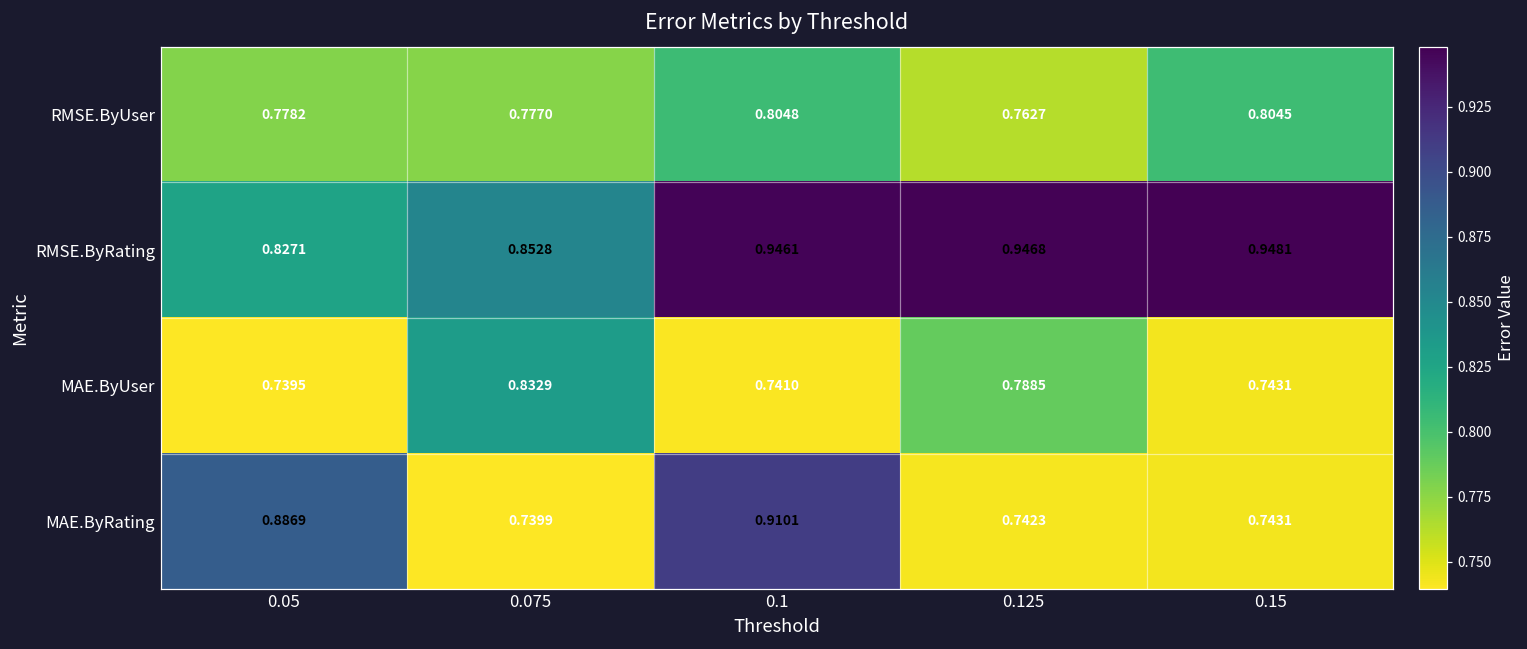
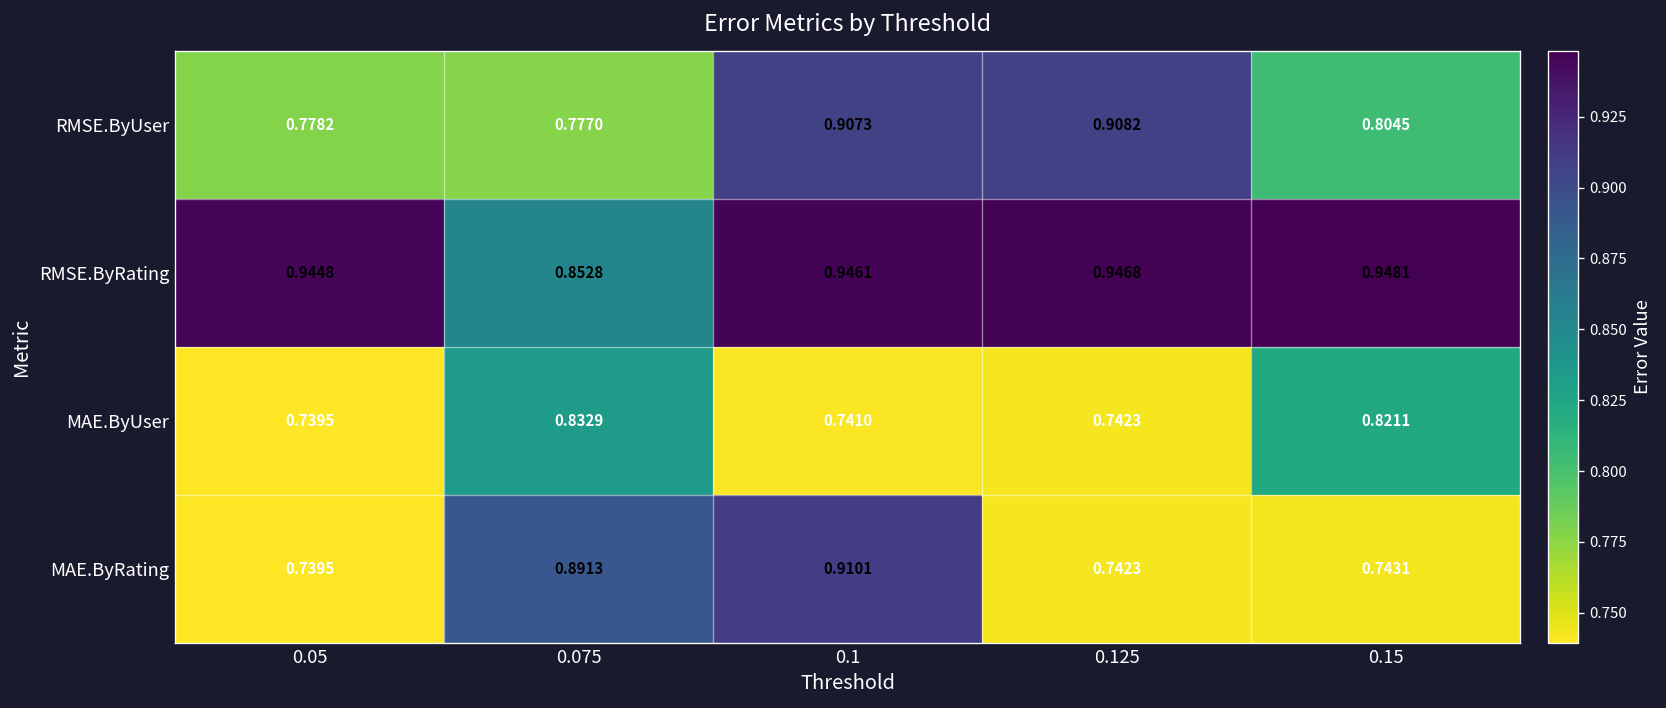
  {
    "RMSE.ByUser": {
      "0.05": 0.7782,
      "0.075": 0.7770,
-     "0.1": 0.8048,
-     "0.125": 0.7627,
+     "0.1": 0.9073,
+     "0.125": 0.9082,
      "0.15": 0.8045
    },
    "RMSE.ByRating": {
-     "0.05": 0.8271,
+     "0.05": 0.9448,
      "0.075": 0.8528,
      "0.1": 0.9461,
      "0.125": 0.9468,
      "0.15": 0.9481
    },
    "MAE.ByUser": {
      "0.05": 0.7395,
      "0.075": 0.8329,
      "0.1": 0.7410,
-     "0.125": 0.7885,
-     "0.15": 0.7431
+     "0.125": 0.7423,
+     "0.15": 0.8211
    },
    "MAE.ByRating": {
-     "0.05": 0.8869,
-     "0.075": 0.7399,
+     "0.05": 0.7395,
+     "0.075": 0.8913,
      "0.1": 0.9101,
      "0.125": 0.7423,
      "0.15": 0.7431
    }
  }
